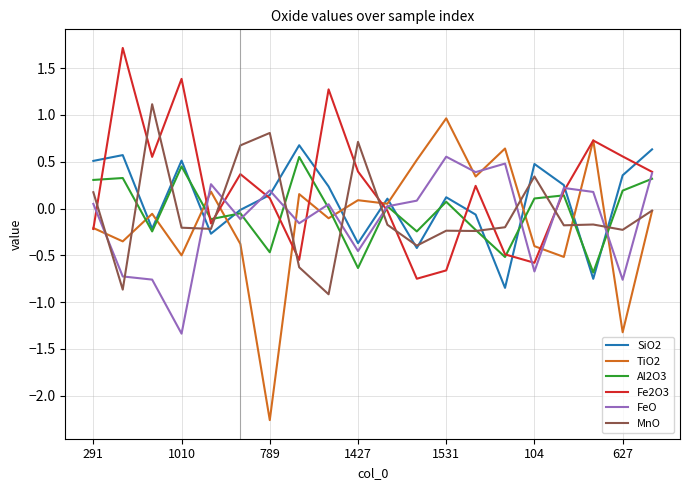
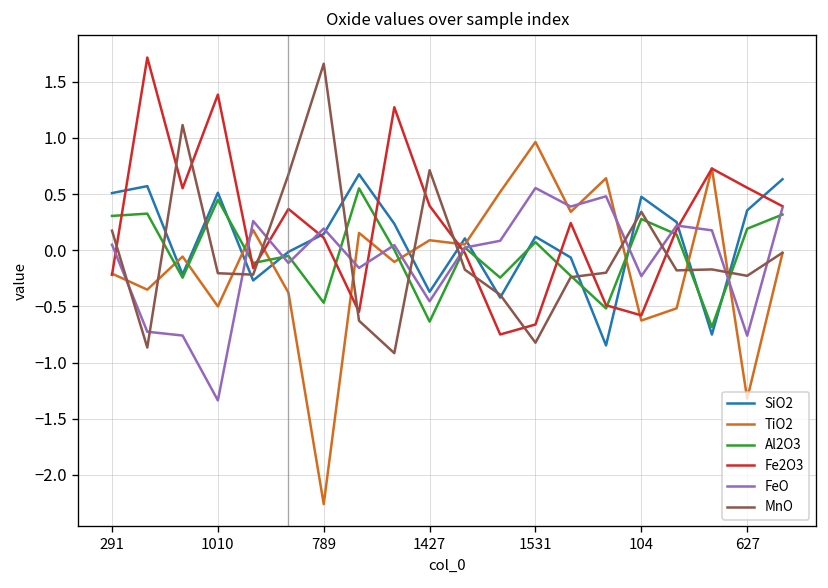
  {
    "SiO2": {
      "291": 0.5,
      "1010": 0.5,
      "789": 0.1,
      "1427": -0.4,
      "1531": 0.1,
      "104": 0.5,
      "627": 0.4
    },
    "TiO2": {
      "1010": -0.5,
      "789": -2.3,
      "1427": 0.1,
      "1531": 1.0,
-     "104": -0.4,
+     "104": -0.6,
      "627": -1.3
    },
    "Al2O3": {
      "291": 0.3,
      "1010": 0.4,
      "789": -0.5,
      "1427": -0.6,
      "1531": 0.1,
-     "104": 0.1,
+     "104": 0.3,
      "627": 0.2
    },
    "Fe2O3": {
      "1010": 1.4,
      "789": 0.1,
      "1427": 0.4,
      "1531": -0.7,
      "104": -0.6,
      "627": 0.6
    },
    "FeO": {
      "291": 0.0,
      "1010": -1.3,
      "789": 0.2,
      "1427": -0.5,
      "1531": 0.6,
-     "104": -0.7,
+     "104": -0.2,
      "627": -0.8
    },
    "MnO": {
      "291": 0.2,
      "1010": -0.2,
-     "789": 0.8,
+     "789": 1.7,
      "1427": 0.7,
-     "1531": -0.2,
+     "1531": -0.8,
      "104": 0.3,
      "627": -0.2
    }
  }
